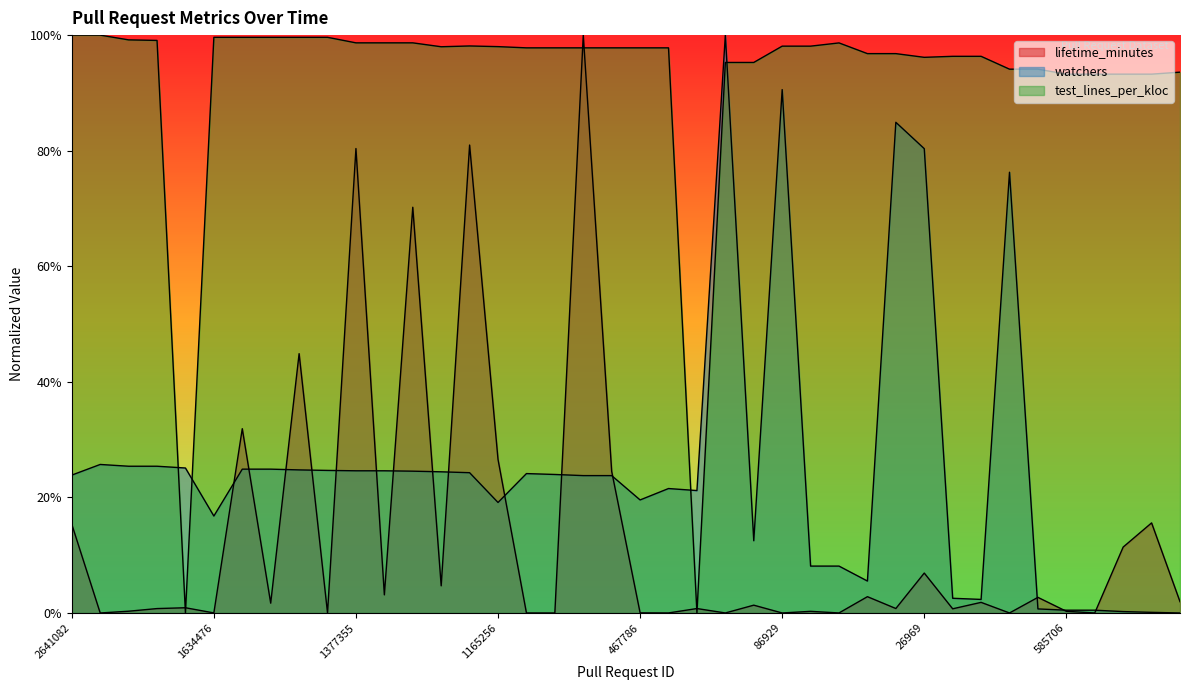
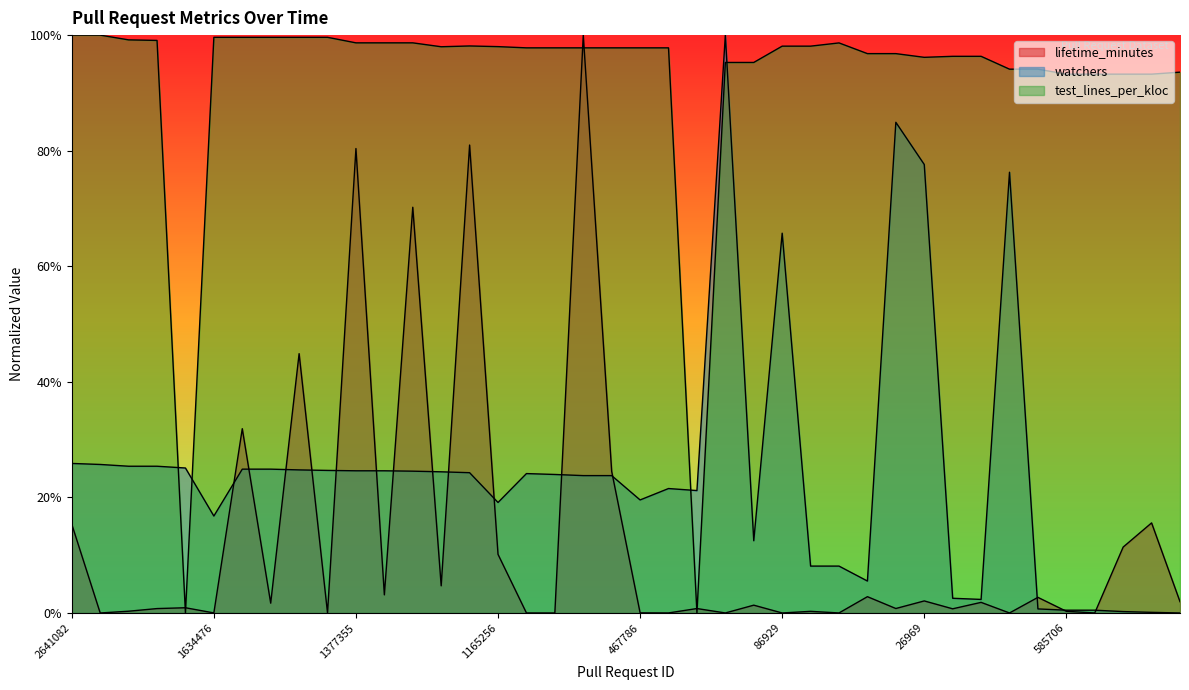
  {
    "lifetime_minutes": {
      "2641082": "15%",
      "1634476": "0%",
      "1377355": "80%",
-     "1165256": "27%",
+     "1165256": "10%",
      "467786": "0%",
      "86929": "0%",
-     "26969": "7%"
+     "26969": "2%"
    },
    "watchers": {
-     "2641082": "24%",
+     "2641082": "26%",
      "1634476": "17%",
      "1377355": "25%",
      "1165256": "19%",
      "467786": "20%",
-     "86929": "91%",
-     "26969": "80%"
+     "86929": "66%",
+     "26969": "78%"
    },
    "test_lines_per_kloc": {
      "2641082": "100%",
      "1634476": "100%",
      "1377355": "99%",
      "1165256": "98%",
      "467786": "98%",
      "86929": "98%",
      "26969": "96%"
    }
  }
